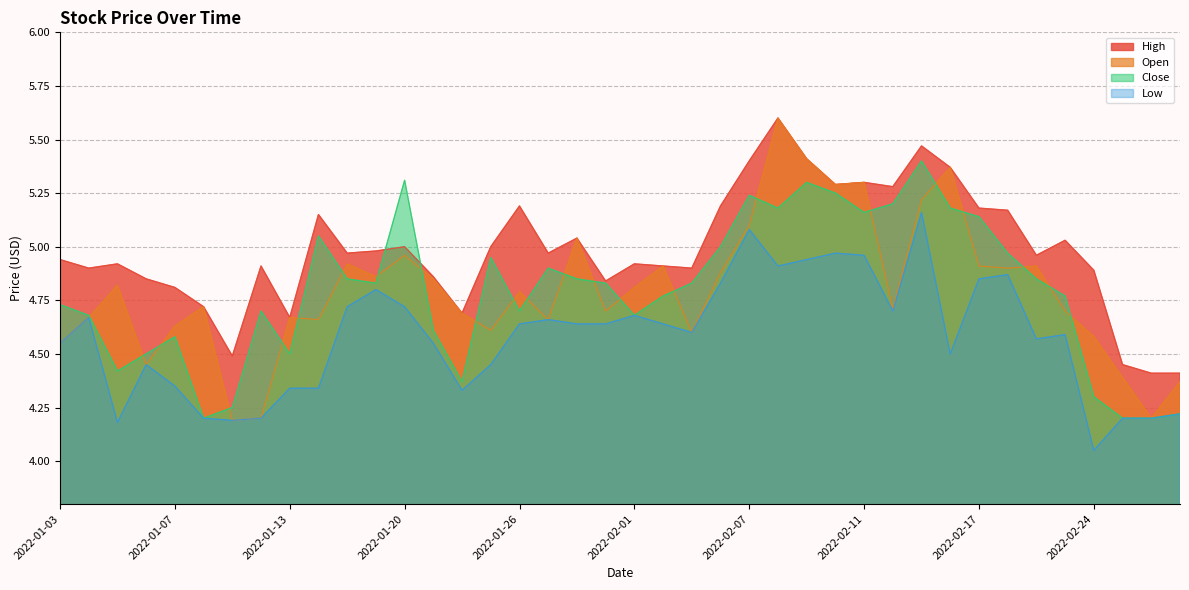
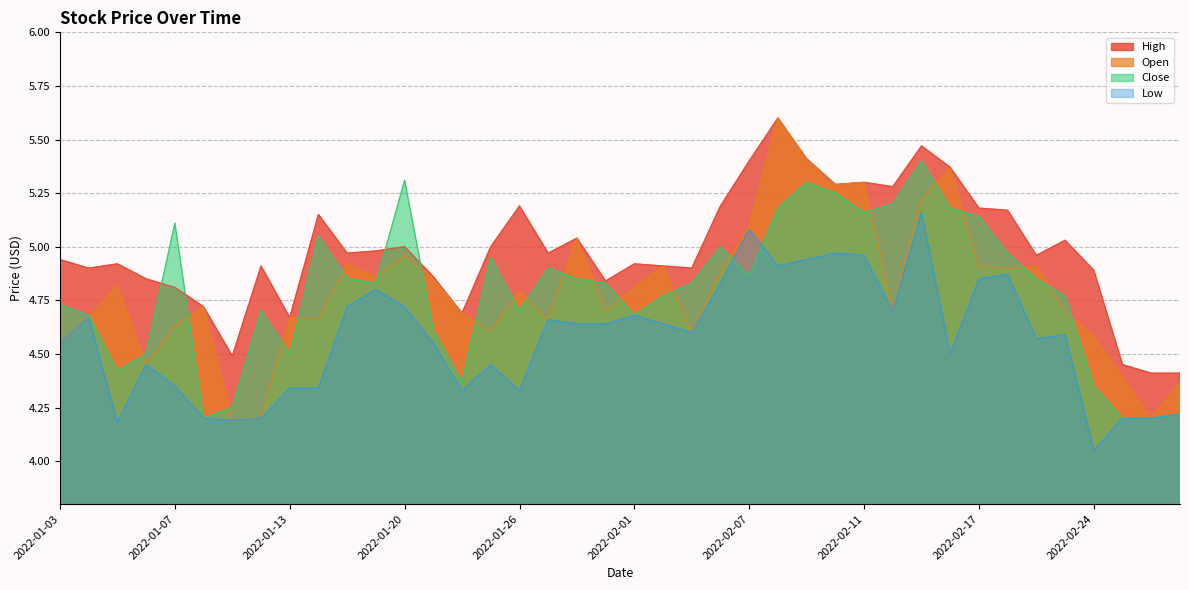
  {
    "Close": {
      "2022-01-03": 4.73,
-     "2022-01-07": 4.58,
+     "2022-01-07": 5.11,
      "2022-01-13": 4.50,
      "2022-01-20": 5.31,
      "2022-01-26": 4.70,
-     "2022-02-07": 5.24,
+     "2022-02-07": 4.86,
      "2022-02-11": 5.16,
      "2022-02-17": 5.14,
-     "2022-02-24": 4.30
+     "2022-02-24": 4.35
    },
    "Low": {
      "2022-01-07": 4.35,
      "2022-01-13": 4.34,
      "2022-01-20": 4.72,
-     "2022-01-26": 4.64,
+     "2022-01-26": 4.33,
      "2022-02-07": 5.08,
      "2022-02-11": 4.96,
      "2022-02-17": 4.85,
      "2022-02-24": 4.05
    }
  }
